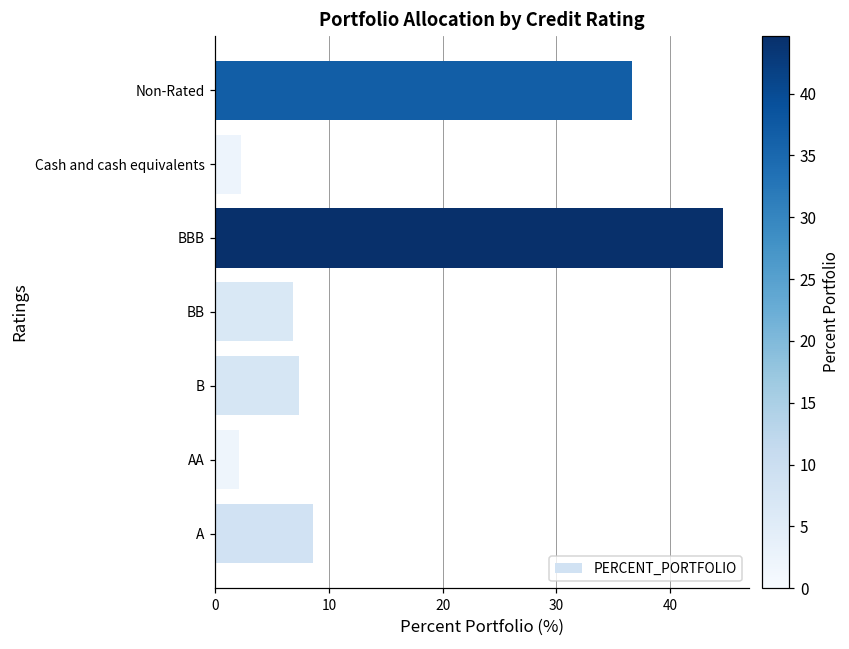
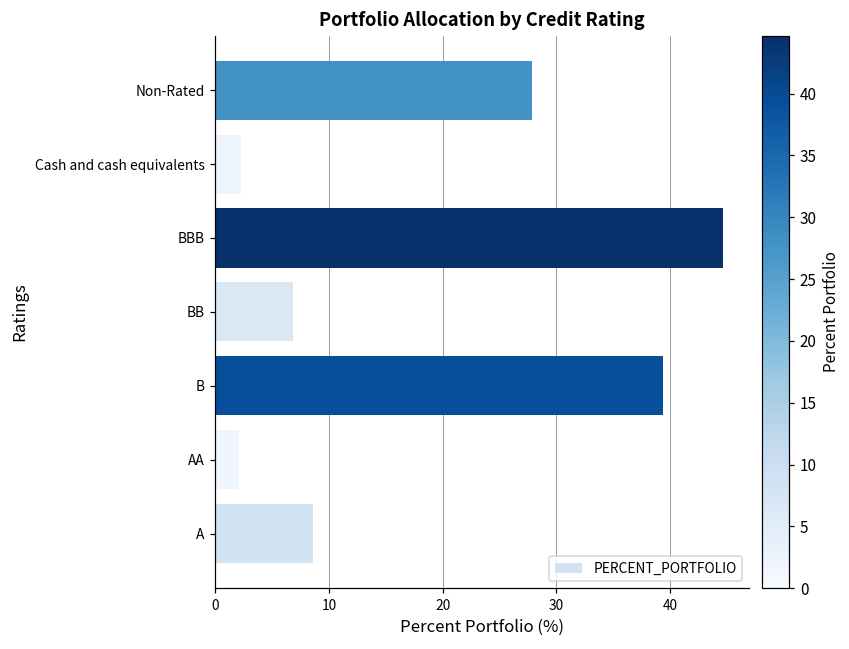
  {
-   "Non-Rated": 36.7,
+   "Non-Rated": 27.9,
    "Cash and cash equivalents": 2.3,
    "BBB": 44.7,
    "BB": 6.8,
-   "B": 7.4,
+   "B": 39.4,
    "AA": 2.1,
    "A": 8.6
  }
